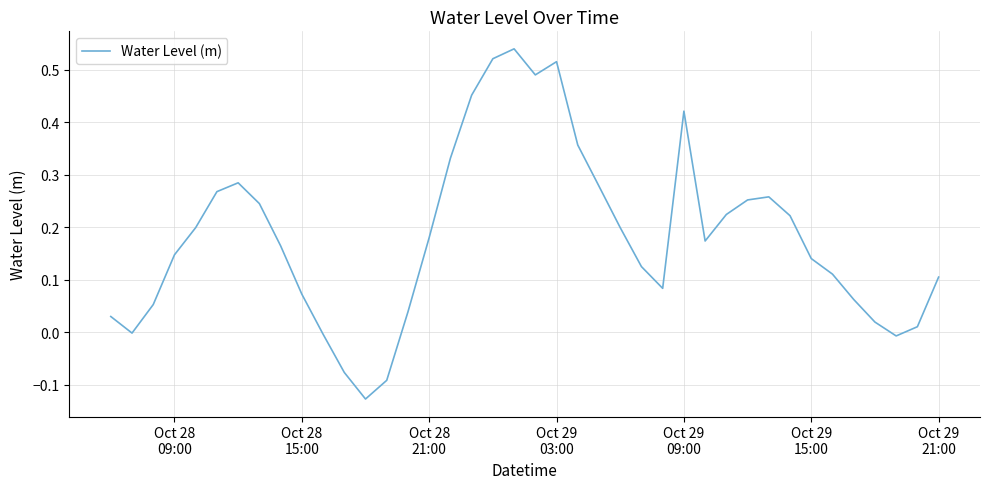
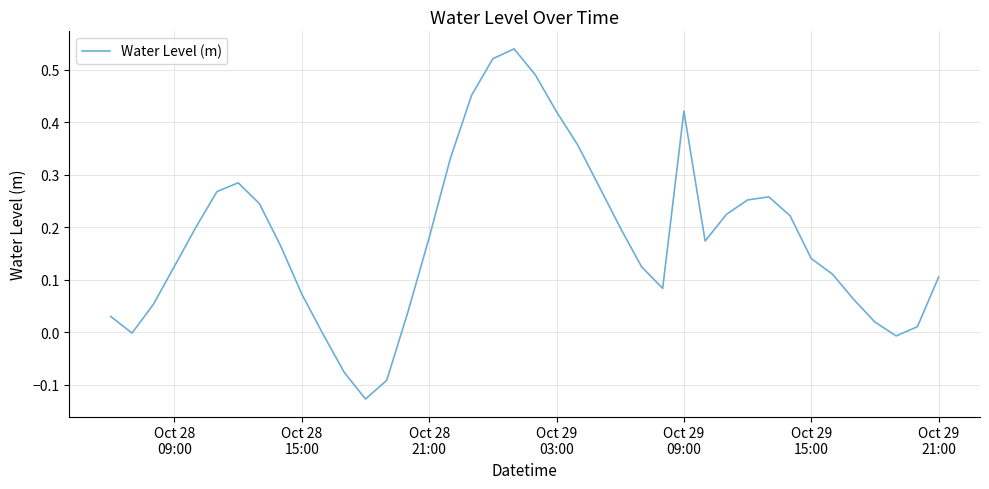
  {
-   "Oct 28 09:00": 0.15,
+   "Oct 28 09:00": 0.13,
    "Oct 28 15:00": 0.07,
    "Oct 28 21:00": 0.18,
-   "Oct 29 03:00": 0.52,
+   "Oct 29 03:00": 0.42,
    "Oct 29 09:00": 0.42,
    "Oct 29 15:00": 0.14,
    "Oct 29 21:00": 0.11
  }
